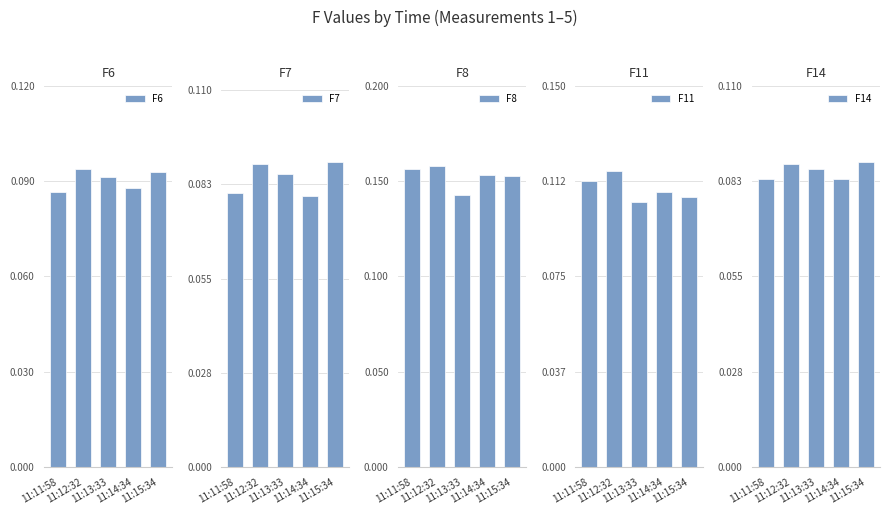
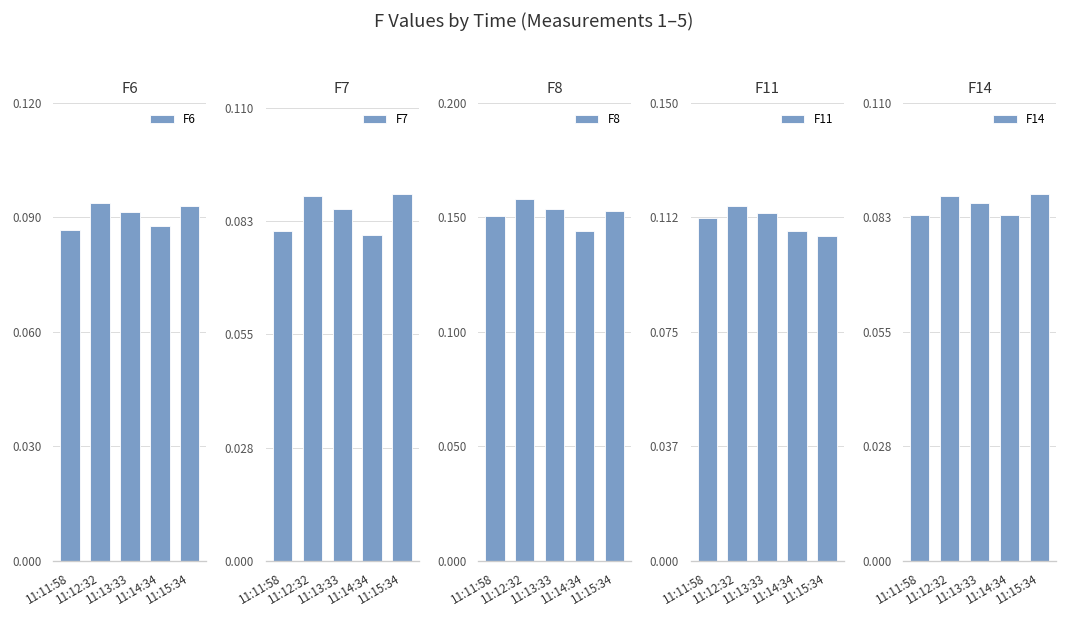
  {
    "F6": {
      "11:11:58": 0.087,
      "11:12:32": 0.094,
      "11:13:33": 0.091,
      "11:14:34": 0.088,
      "11:15:34": 0.093
    },
    "F7": {
      "11:11:58": 0.080,
      "11:12:32": 0.089,
      "11:13:33": 0.086,
      "11:14:34": 0.079,
      "11:15:34": 0.089
    },
    "F8": {
-     "11:11:58": 0.156,
+     "11:11:58": 0.151,
      "11:12:32": 0.158,
-     "11:13:33": 0.143,
-     "11:14:34": 0.153,
+     "11:13:33": 0.154,
+     "11:14:34": 0.144,
      "11:15:34": 0.153
    },
    "F11": {
      "11:11:58": 0.112,
      "11:12:32": 0.116,
-     "11:13:33": 0.104,
+     "11:13:33": 0.114,
      "11:14:34": 0.108,
      "11:15:34": 0.106
    },
    "F14": {
      "11:11:58": 0.083,
      "11:12:32": 0.088,
      "11:13:33": 0.086,
      "11:14:34": 0.083,
      "11:15:34": 0.088
    }
  }
